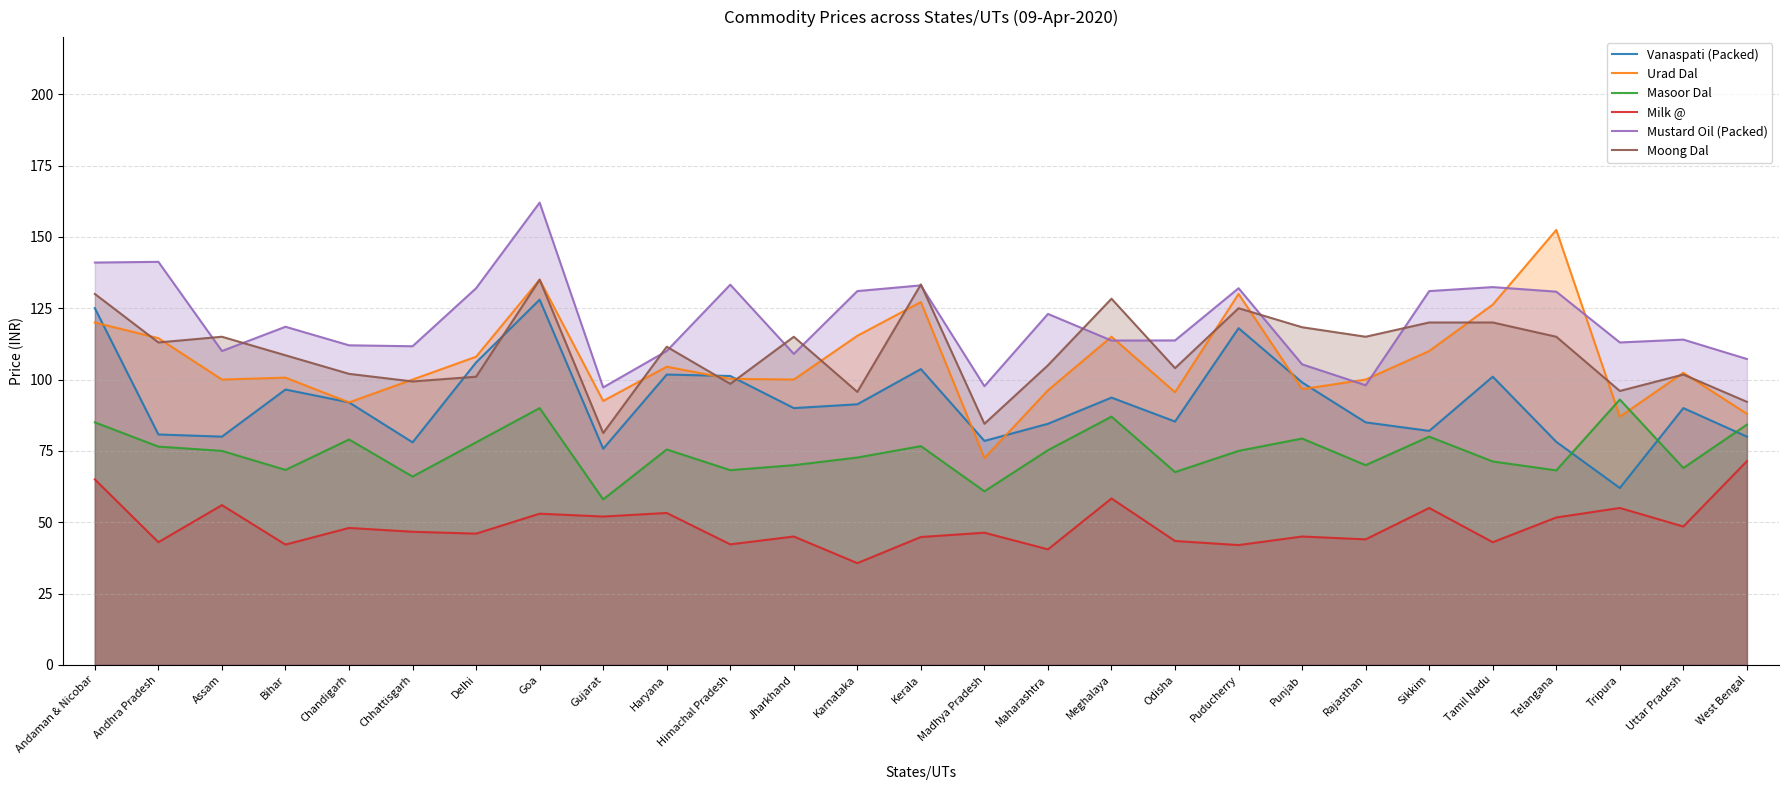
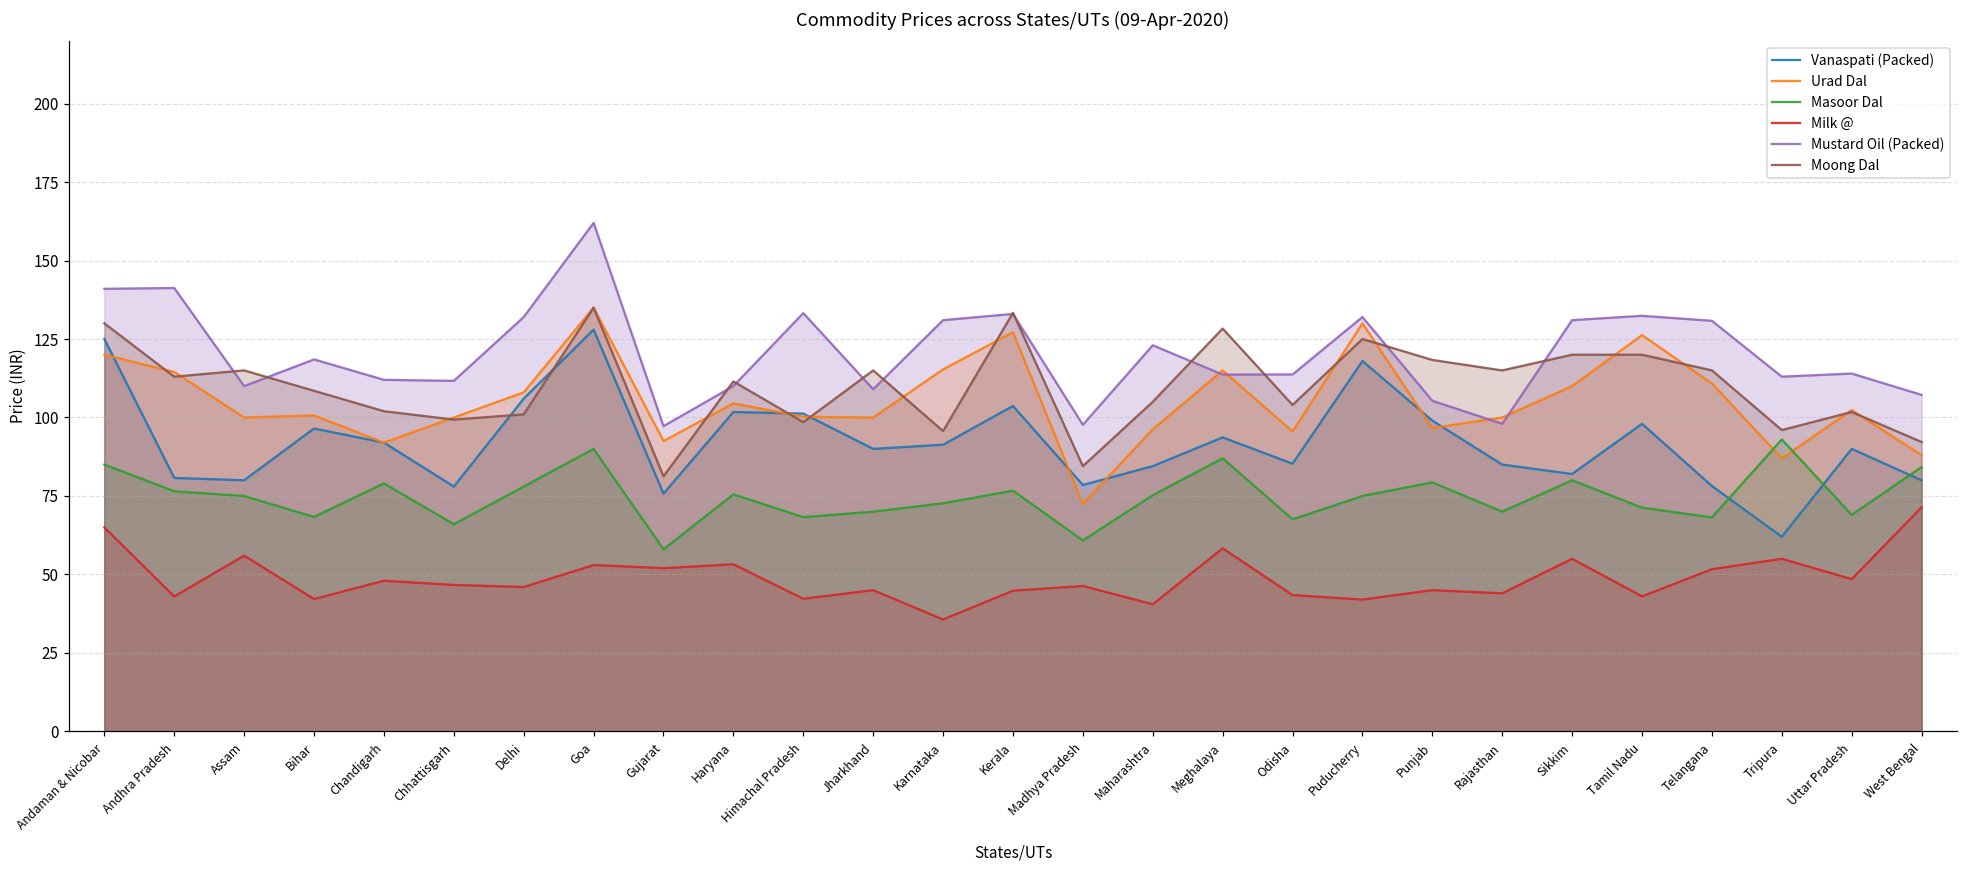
  {
    "Vanaspati (Packed)": {
      "Andaman & Nicobar": 125,
      "Andhra Pradesh": 81,
      "Assam": 80,
      "Bihar": 97,
      "Chhattisgarh": 78,
      "Delhi": 106,
      "Goa": 128,
      "Gujarat": 76,
      "Haryana": 102,
      "Himachal Pradesh": 101,
      "Jharkhand": 90,
      "Karnataka": 91,
      "Kerala": 104,
      "Madhya Pradesh": 79,
      "Maharashtra": 85,
      "Meghalaya": 94,
      "Odisha": 85,
      "Puducherry": 118,
      "Punjab": 99,
      "Rajasthan": 85,
      "Sikkim": 82,
-     "Tamil Nadu": 101,
+     "Tamil Nadu": 98,
      "Telangana": 78,
      "Tripura": 62,
      "Uttar Pradesh": 90,
      "West Bengal": 80
    },
    "Urad Dal": {
      "Andaman & Nicobar": 120,
      "Andhra Pradesh": 115,
      "Assam": 100,
      "Bihar": 101,
      "Delhi": 108,
      "Gujarat": 93,
      "Haryana": 105,
      "Himachal Pradesh": 100,
      "Jharkhand": 100,
      "Karnataka": 115,
      "Kerala": 127,
      "Madhya Pradesh": 73,
      "Maharashtra": 96,
      "Meghalaya": 115,
      "Odisha": 96,
      "Puducherry": 130,
      "Punjab": 97,
      "Rajasthan": 100,
      "Sikkim": 110,
      "Tamil Nadu": 126,
-     "Telangana": 152,
+     "Telangana": 111,
      "Tripura": 87,
      "West Bengal": 88
    },
    "Masoor Dal": {
      "Andaman & Nicobar": 85,
      "Andhra Pradesh": 77,
      "Assam": 75,
      "Bihar": 68,
      "Chandigarh": 79,
      "Chhattisgarh": 66,
      "Delhi": 78,
      "Goa": 90,
      "Gujarat": 58,
      "Haryana": 76,
      "Himachal Pradesh": 68,
      "Jharkhand": 70,
      "Karnataka": 73,
      "Kerala": 77,
      "Madhya Pradesh": 61,
      "Maharashtra": 75,
      "Meghalaya": 87,
      "Odisha": 68,
      "Puducherry": 75,
      "Punjab": 79,
      "Rajasthan": 70,
      "Sikkim": 80,
      "Tamil Nadu": 71,
      "Telangana": 68,
      "Tripura": 93,
      "Uttar Pradesh": 69,
      "West Bengal": 84
    },
    "Milk @": {
      "Andaman & Nicobar": 65,
      "Andhra Pradesh": 43,
      "Assam": 56,
      "Bihar": 42,
      "Chandigarh": 48,
      "Chhattisgarh": 47,
      "Delhi": 46,
      "Goa": 53,
      "Gujarat": 52,
      "Haryana": 53,
      "Himachal Pradesh": 42,
      "Jharkhand": 45,
      "Karnataka": 36,
      "Kerala": 45,
      "Madhya Pradesh": 46,
      "Maharashtra": 41,
      "Meghalaya": 58,
      "Odisha": 43,
      "Puducherry": 42,
      "Punjab": 45,
      "Rajasthan": 44,
      "Sikkim": 55,
      "Tamil Nadu": 43,
      "Telangana": 52,
      "Tripura": 55,
      "Uttar Pradesh": 49,
      "West Bengal": 71
    },
    "Mustard Oil (Packed)": {
      "Andaman & Nicobar": 141,
      "Andhra Pradesh": 141,
      "Assam": 110,
      "Bihar": 119,
      "Chandigarh": 112,
      "Chhattisgarh": 112,
      "Delhi": 132,
      "Goa": 162,
      "Gujarat": 97,
      "Haryana": 110,
      "Himachal Pradesh": 133,
      "Jharkhand": 109,
      "Karnataka": 131,
      "Madhya Pradesh": 98,
      "Maharashtra": 123,
      "Meghalaya": 114,
      "Odisha": 114,
      "Puducherry": 132,
      "Punjab": 105,
      "Rajasthan": 98,
      "Sikkim": 131,
      "Tamil Nadu": 132,
      "Telangana": 131,
      "Tripura": 113,
      "Uttar Pradesh": 114,
      "West Bengal": 107
    },
    "Moong Dal": {
      "Andaman & Nicobar": 130,
      "Andhra Pradesh": 113,
      "Assam": 115,
      "Bihar": 109,
      "Chandigarh": 102,
      "Delhi": 101,
      "Gujarat": 81,
      "Haryana": 112,
      "Himachal Pradesh": 99,
      "Jharkhand": 115,
      "Karnataka": 96,
      "Madhya Pradesh": 85,
      "Maharashtra": 105,
      "Meghalaya": 128,
      "Odisha": 104,
      "Puducherry": 125,
      "Punjab": 118,
      "Rajasthan": 115,
      "Sikkim": 120,
      "Tamil Nadu": 120,
      "Telangana": 115,
      "Tripura": 96,
      "West Bengal": 92
    }
  }
